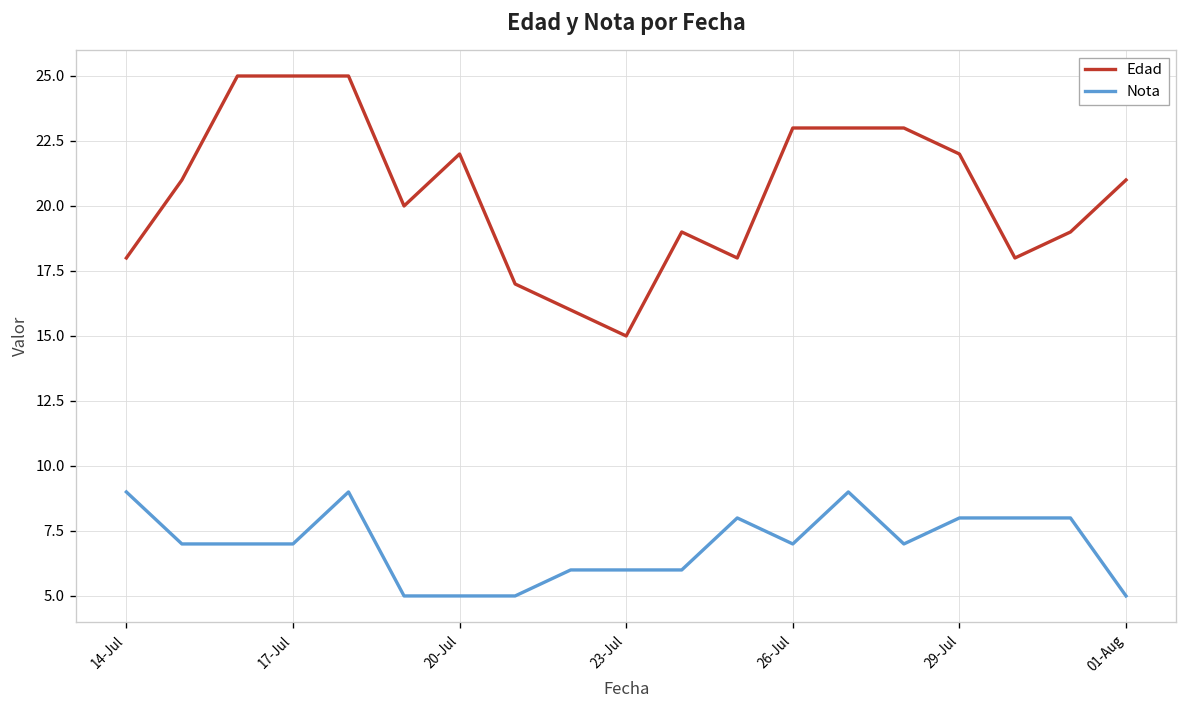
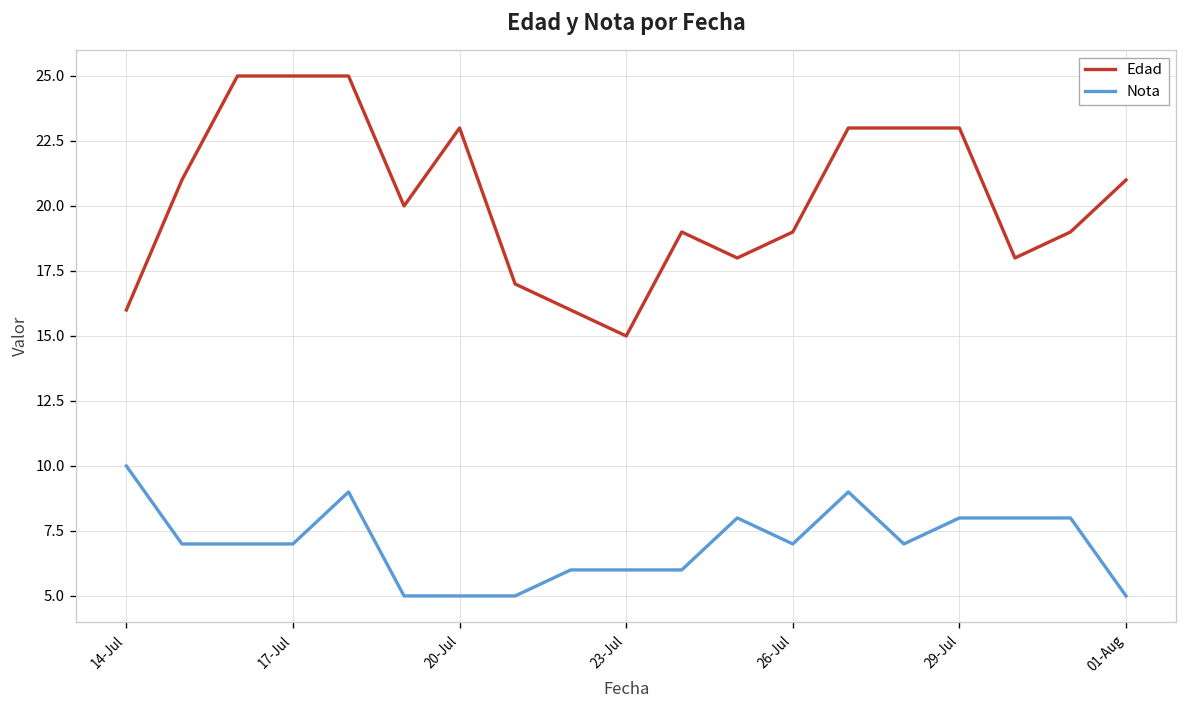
  {
    "Edad": {
-     "14-Jul": 18,
+     "14-Jul": 16,
      "17-Jul": 25,
-     "20-Jul": 22,
+     "20-Jul": 23,
      "23-Jul": 15,
-     "26-Jul": 23,
-     "29-Jul": 22,
+     "26-Jul": 19,
+     "29-Jul": 23,
      "01-Aug": 21
    },
    "Nota": {
-     "14-Jul": 9,
+     "14-Jul": 10,
      "17-Jul": 7,
      "20-Jul": 5,
      "23-Jul": 6,
      "26-Jul": 7,
      "29-Jul": 8,
      "01-Aug": 5
    }
  }
